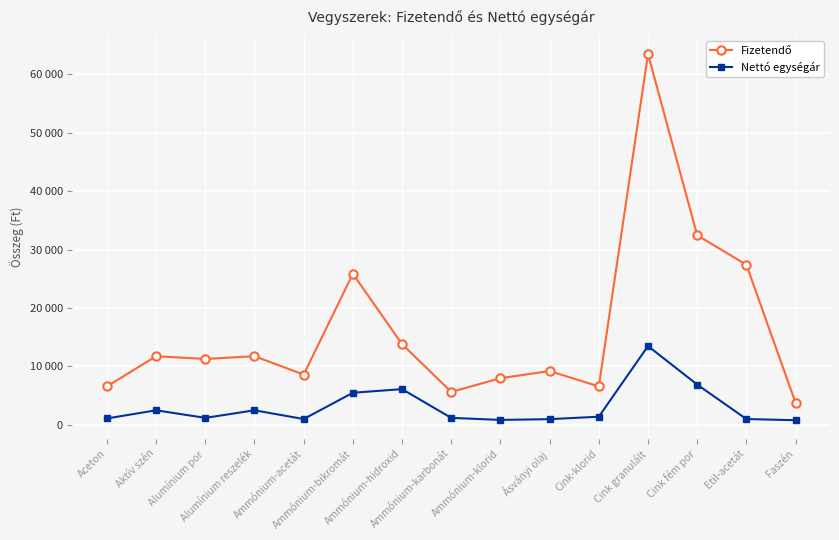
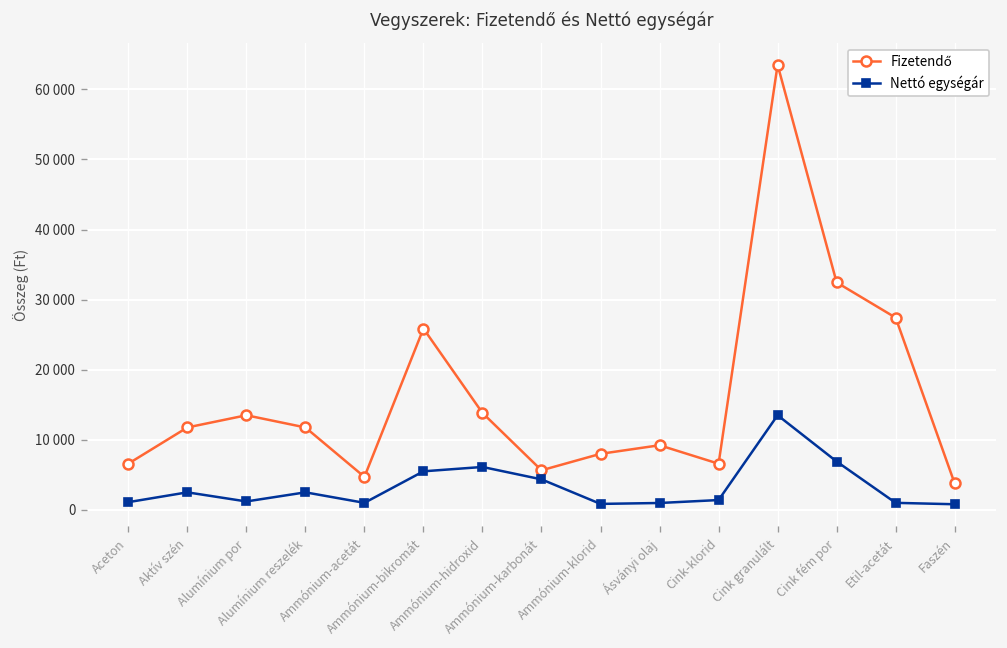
  {
    "Fizetendő": {
      "Aceton": 7000,
      "Aktív szén": 12000,
-     "Alumínium por": 11000,
+     "Alumínium por": 13000,
      "Alumínium reszelék": 12000,
-     "Ammónium-acetát": 9000,
+     "Ammónium-acetát": 5000,
      "Ammónium-bikromát": 26000,
      "Ammónium-hidroxid": 14000,
      "Ammónium-karbonát": 6000,
      "Ammónium-klorid": 8000,
      "Ásványi olaj": 9000,
      "Cink-klorid": 7000,
      "Cink granulált": 64000,
      "Cink fém por": 32000,
      "Etil-acetát": 27000,
      "Faszén": 4000
    },
    "Nettó egységár": {
      "Aceton": 1000,
      "Aktív szén": 3000,
      "Alumínium por": 1000,
      "Alumínium reszelék": 3000,
      "Ammónium-acetát": 1000,
      "Ammónium-bikromát": 6000,
      "Ammónium-hidroxid": 6000,
-     "Ammónium-karbonát": 1000,
+     "Ammónium-karbonát": 4000,
      "Ammónium-klorid": 1000,
      "Ásványi olaj": 1000,
      "Cink-klorid": 1000,
      "Cink granulált": 14000,
      "Cink fém por": 7000,
      "Etil-acetát": 1000,
      "Faszén": 1000
    }
  }
